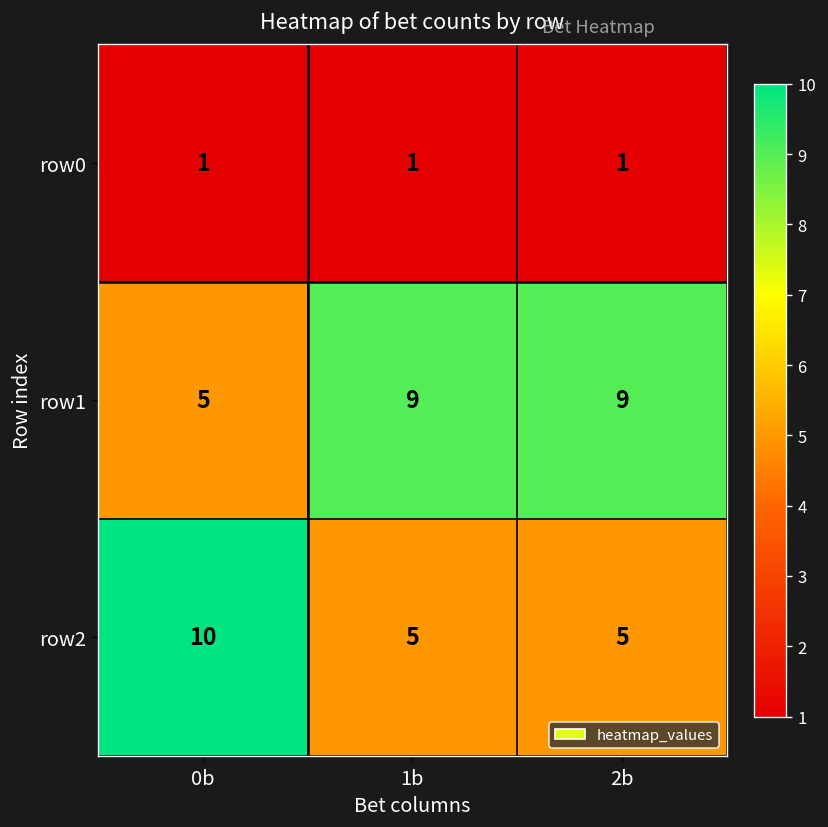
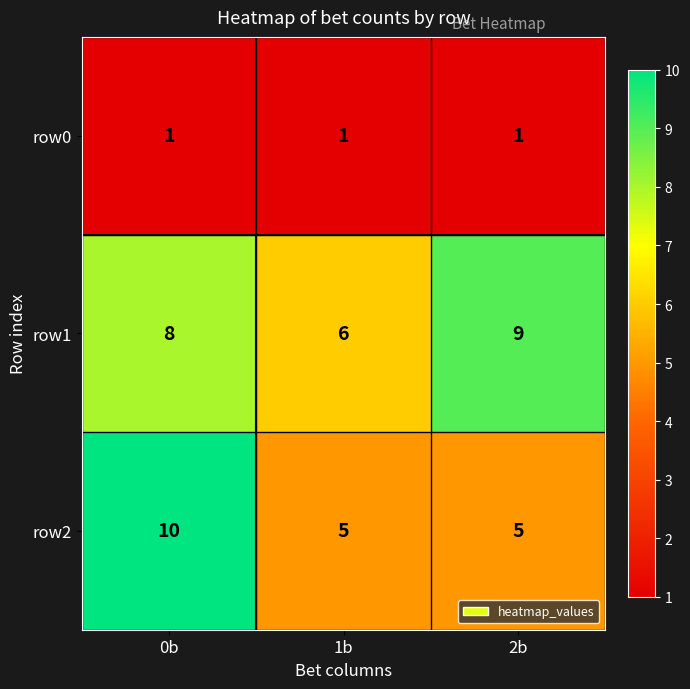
  {
    "row0": {
      "0b": 1,
      "1b": 1,
      "2b": 1
    },
    "row1": {
-     "0b": 5,
-     "1b": 9,
+     "0b": 8,
+     "1b": 6,
      "2b": 9
    },
    "row2": {
      "0b": 10,
      "1b": 5,
      "2b": 5
    }
  }
